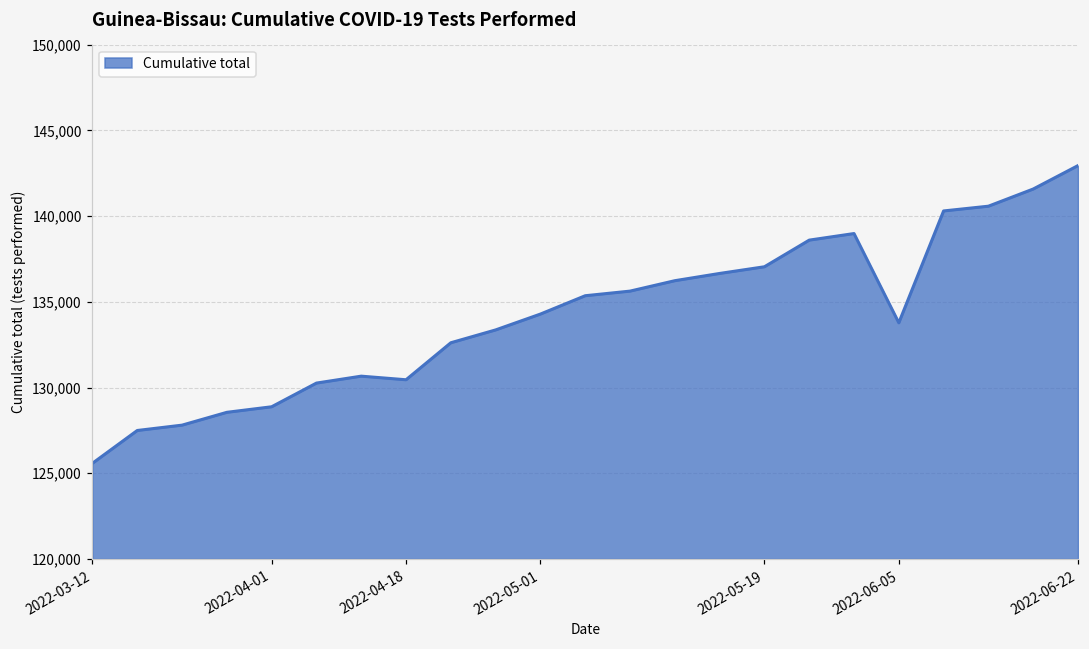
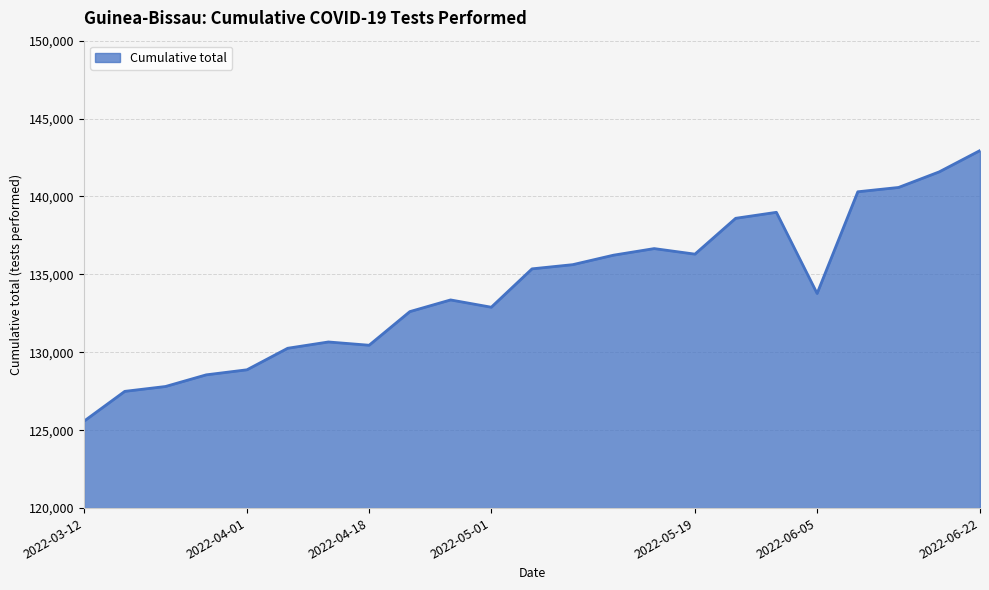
  {
    "2022-03-12": "125,600",
    "2022-04-01": "128,900",
    "2022-04-18": "130,500",
-   "2022-05-01": "134,300",
-   "2022-05-19": "137,000",
+   "2022-05-01": "132,900",
+   "2022-05-19": "136,300",
    "2022-06-05": "133,800",
    "2022-06-22": "142,900"
  }
